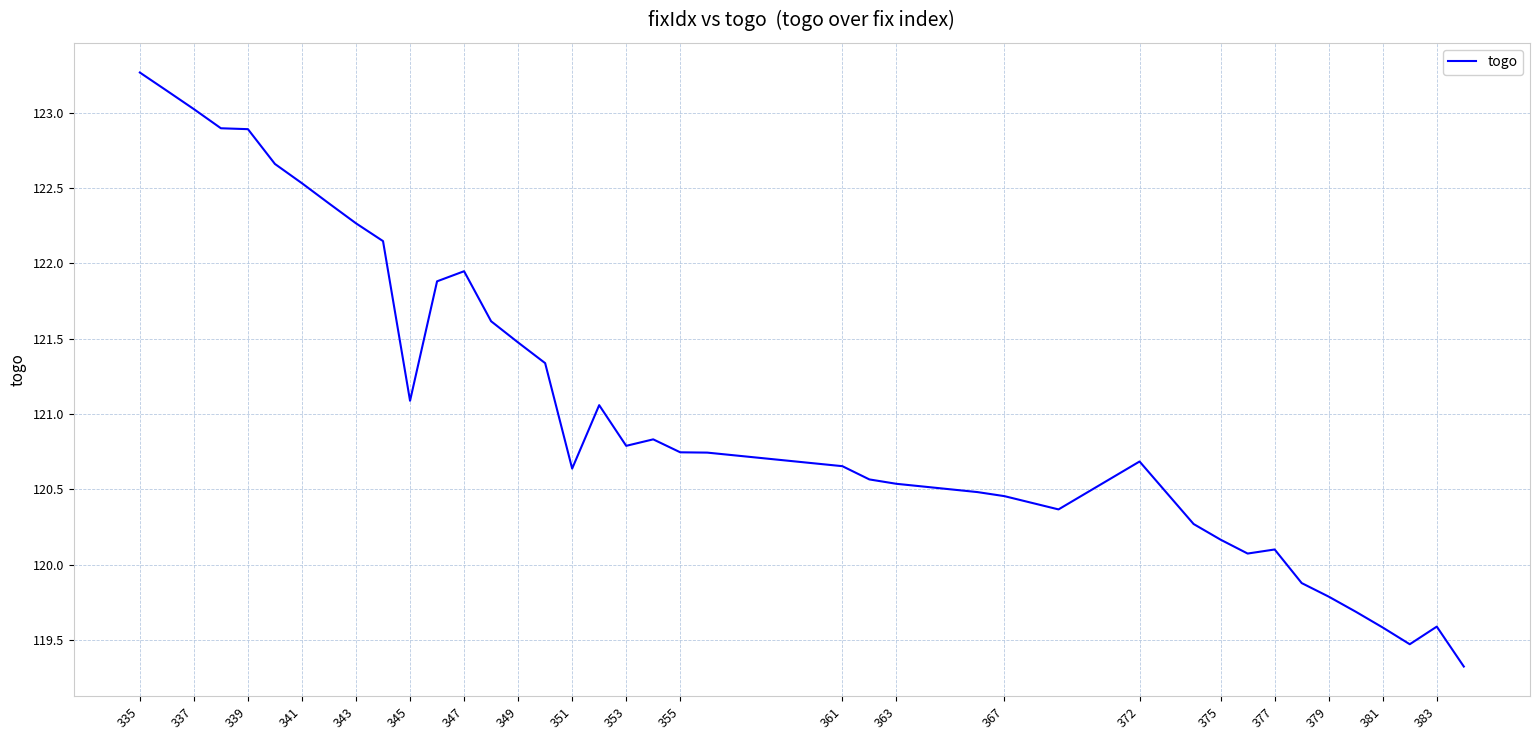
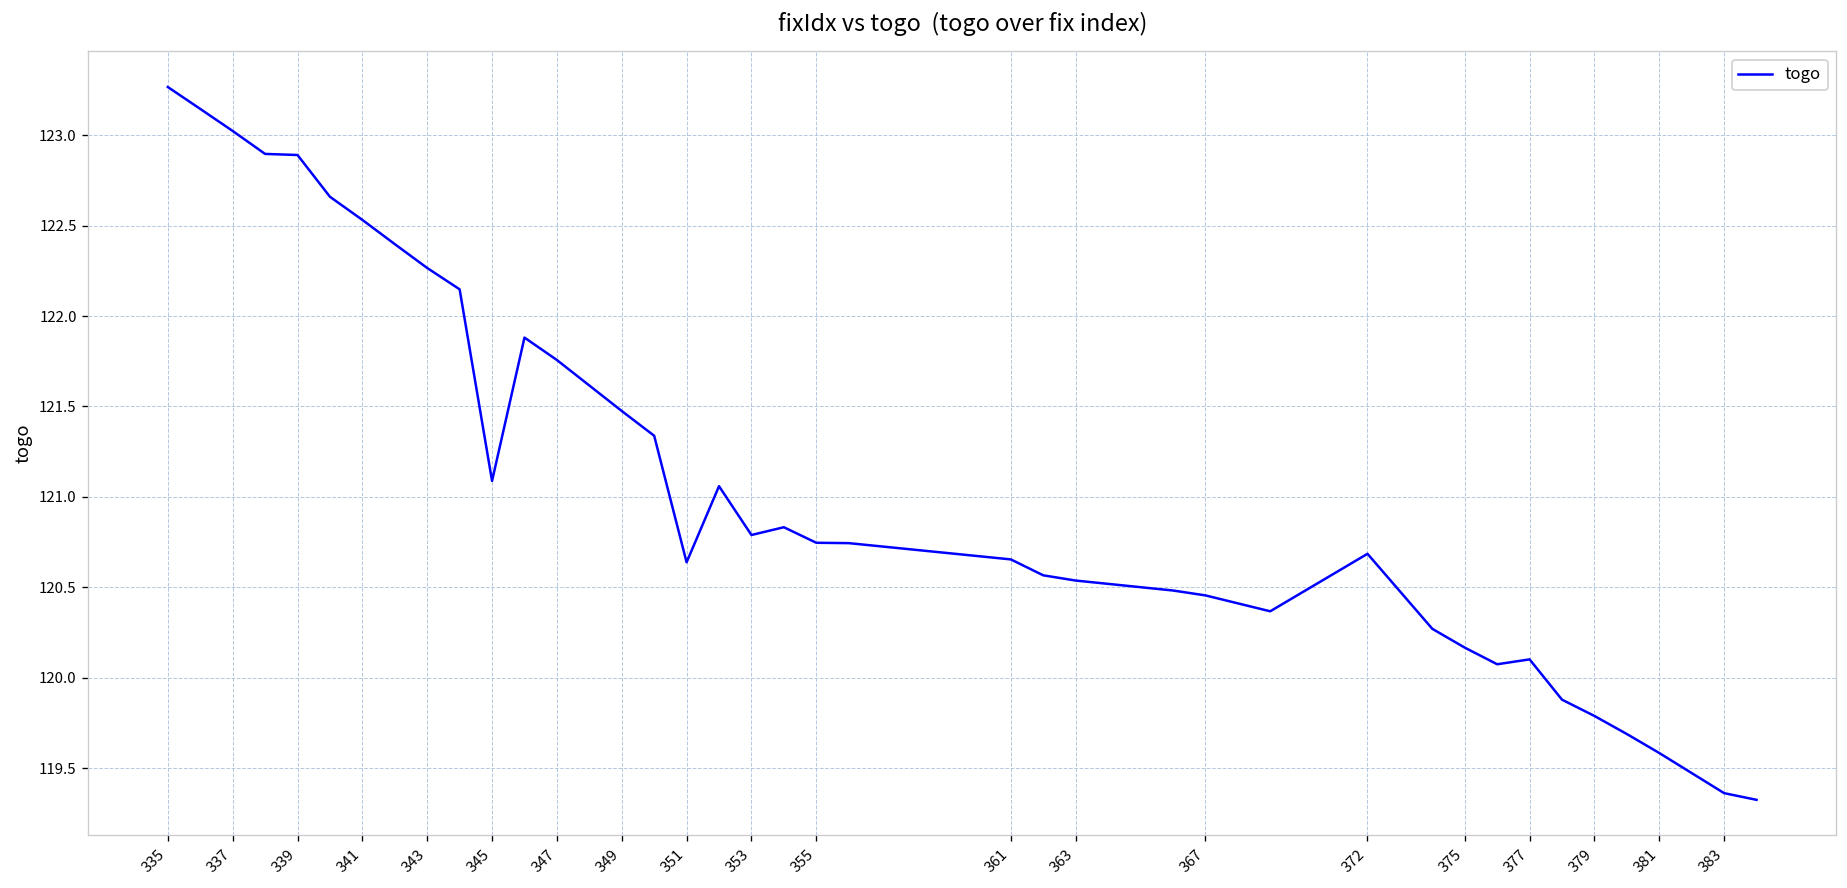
  {
    "335": 123.27,
    "337": 123.02,
    "339": 122.89,
    "341": 122.53,
    "343": 122.27,
    "345": 121.09,
-   "347": 121.95,
+   "347": 121.76,
    "349": 121.48,
    "351": 120.64,
    "353": 120.79,
    "355": 120.75,
    "361": 120.65,
    "363": 120.54,
    "367": 120.46,
    "372": 120.69,
    "375": 120.17,
    "377": 120.10,
    "379": 119.79,
    "381": 119.58,
-   "383": 119.59
+   "383": 119.36
  }
